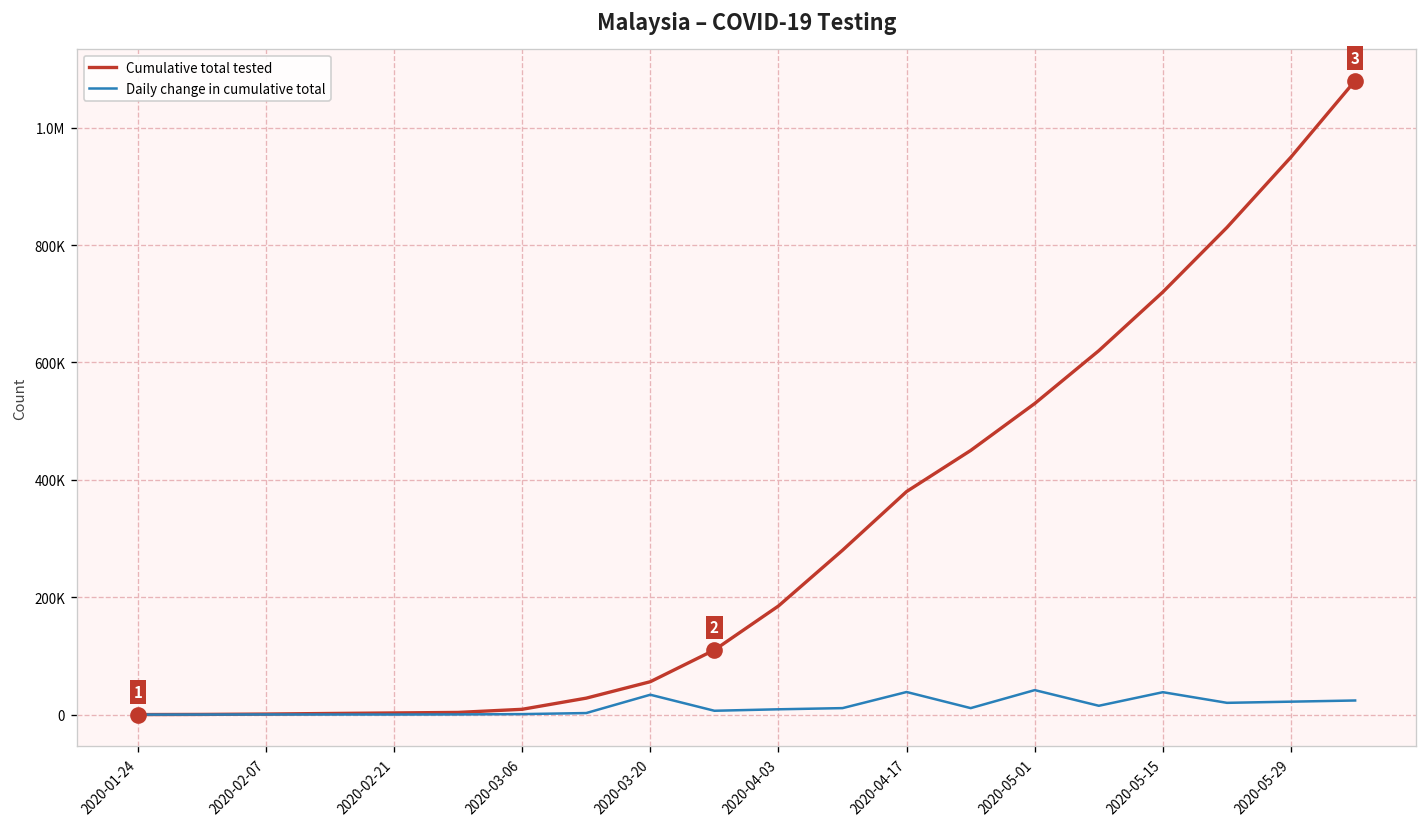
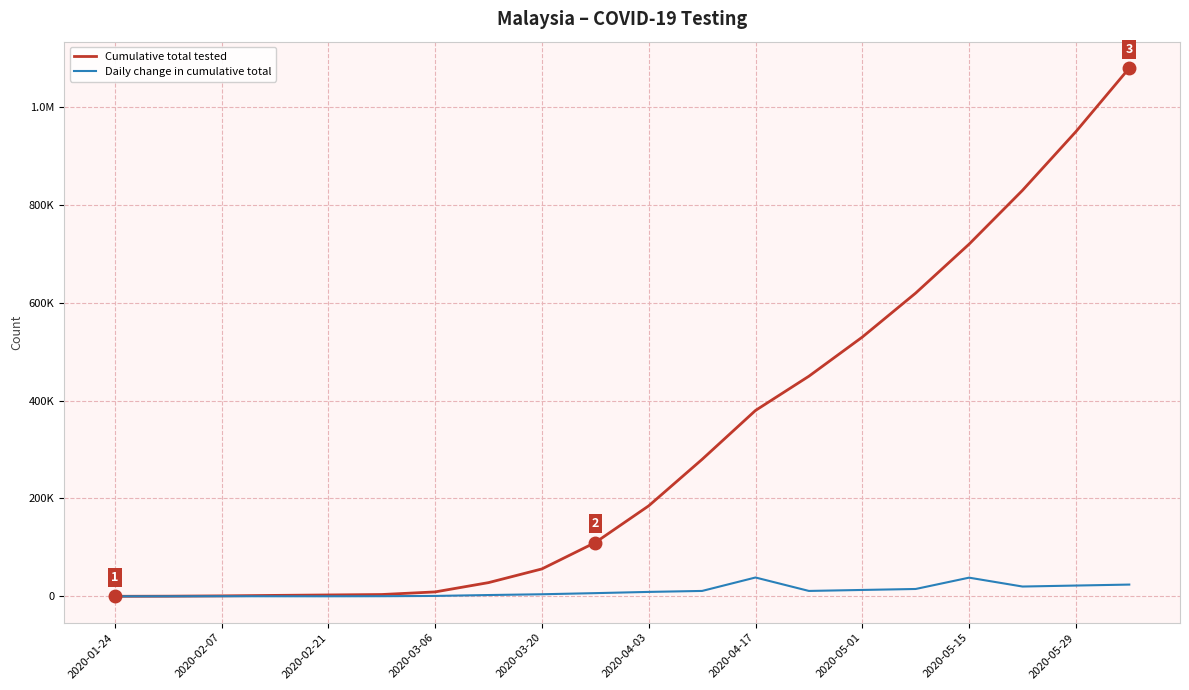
  {
    "Daily change in cumulative total": {
      "2020-03-06": 0,
-     "2020-03-20": 30000,
+     "2020-03-20": 0,
      "2020-04-03": 10000,
      "2020-04-17": 40000,
-     "2020-05-01": 40000,
+     "2020-05-01": 10000,
      "2020-05-15": 40000,
      "2020-05-29": 20000
    }
  }
